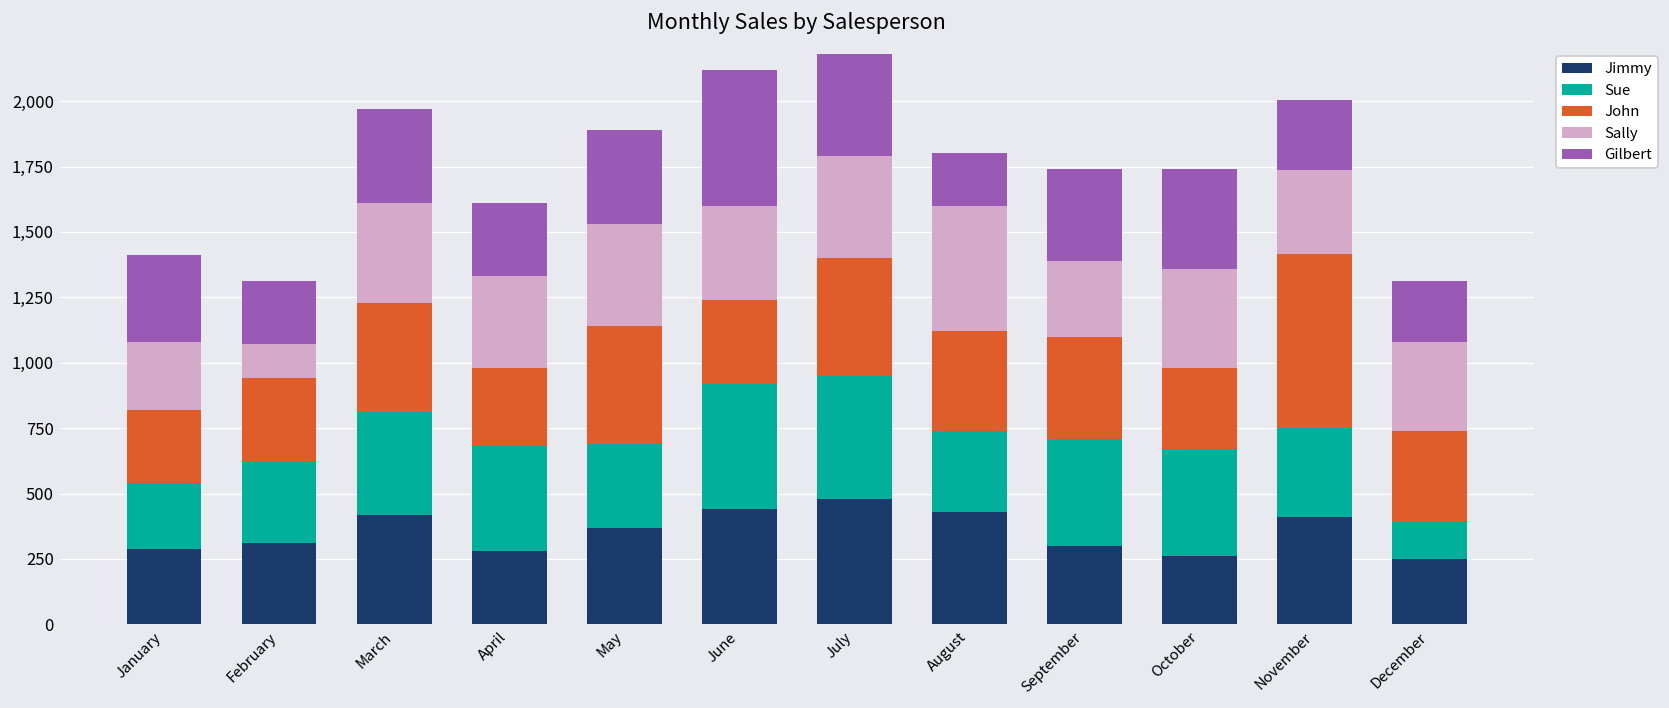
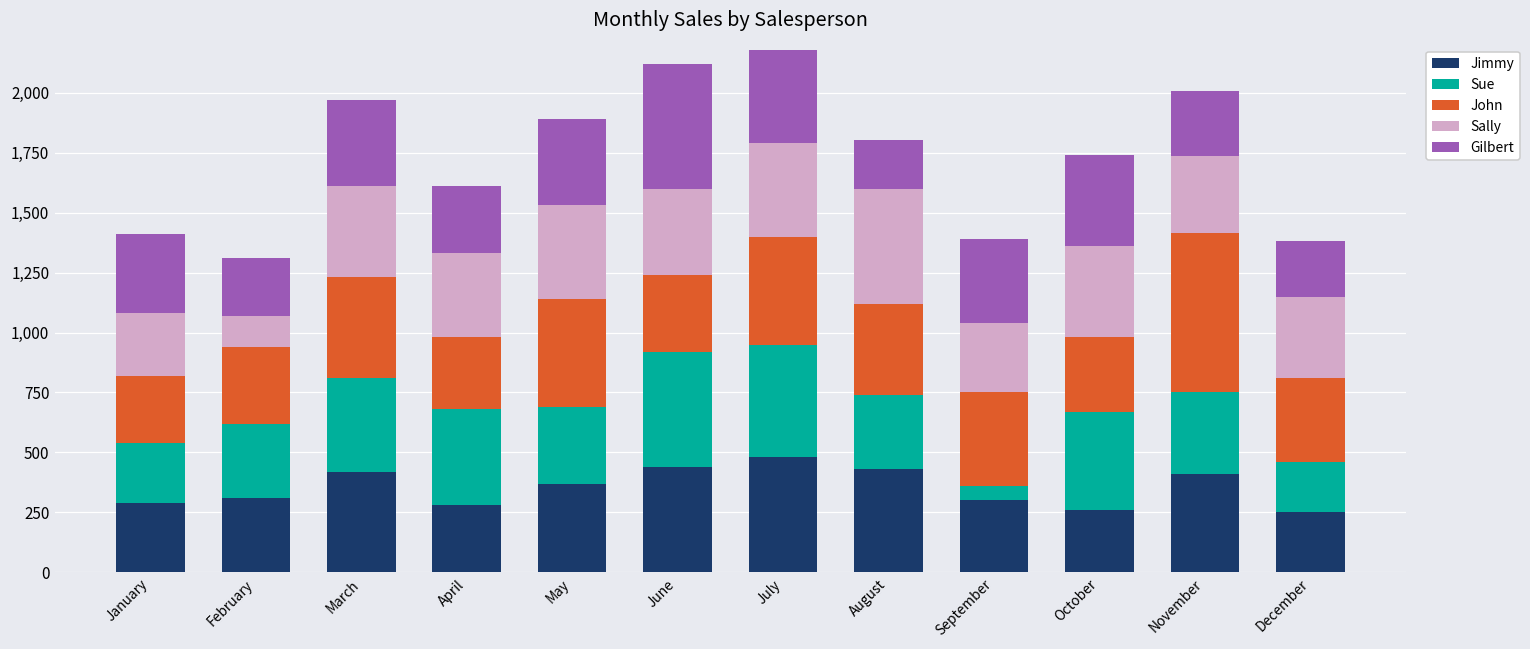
  {
    "Jimmy": {
      "January": 290,
      "February": 310,
      "March": 420,
      "April": 280,
      "May": 370,
      "June": 440,
      "July": 480,
      "August": 430,
      "September": 300,
      "October": 260,
      "November": 410,
      "December": 250
    },
    "Sue": {
      "January": 250,
      "February": 310,
      "March": 390,
      "April": 400,
      "May": 320,
      "June": 480,
      "July": 470,
      "August": 310,
-     "September": 410,
+     "September": 60,
      "October": 410,
      "November": 340,
-     "December": 140
+     "December": 210
    },
    "John": {
      "January": 280,
      "February": 320,
      "March": 420,
      "April": 300,
      "May": 450,
      "June": 320,
      "July": 450,
      "August": 380,
      "September": 390,
      "October": 310,
      "November": 670,
      "December": 350
    },
    "Sally": {
      "January": 260,
      "February": 130,
      "March": 380,
      "April": 350,
      "May": 390,
      "June": 360,
      "July": 390,
      "August": 480,
      "September": 290,
      "October": 380,
      "November": 320,
      "December": 340
    },
    "Gilbert": {
      "January": 330,
      "February": 240,
      "March": 360,
      "April": 280,
      "May": 360,
      "June": 520,
      "July": 390,
      "August": 200,
      "September": 350,
      "October": 380,
      "November": 270,
      "December": 230
    }
  }
